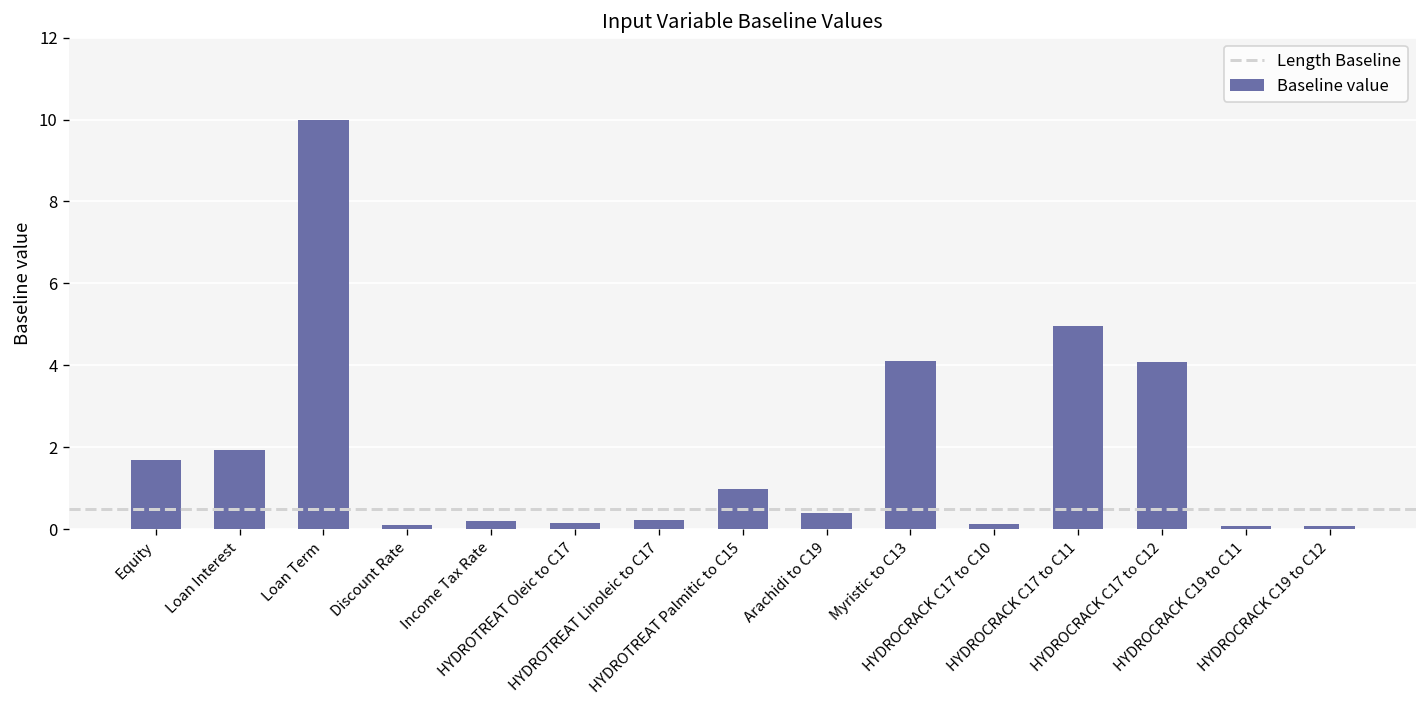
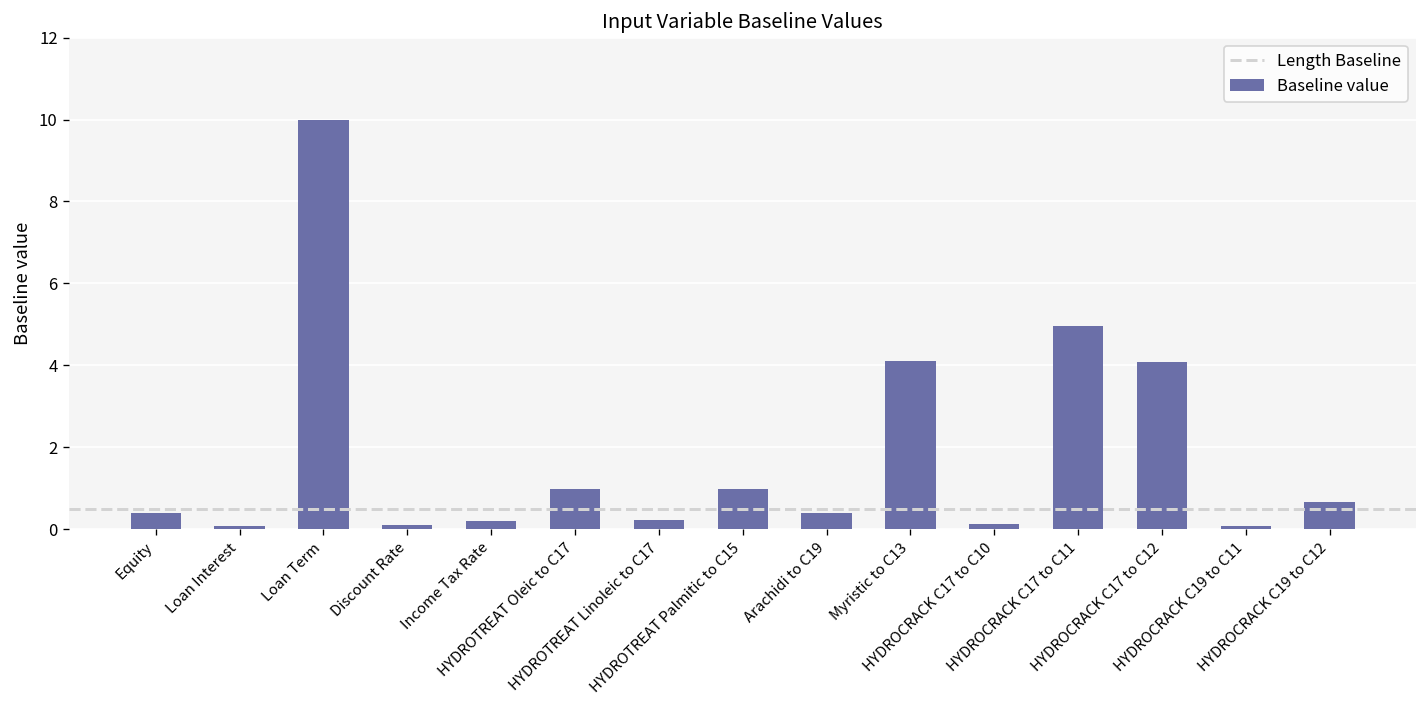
  {
-   "Equity": 1.7,
-   "Loan Interest": 1.9,
+   "Equity": 0.4,
+   "Loan Interest": 0.1,
    "Loan Term": 10.0,
    "Discount Rate": 0.1,
    "Income Tax Rate": 0.2,
-   "HYDROTREAT Oleic to C17": 0.2,
+   "HYDROTREAT Oleic to C17": 1.0,
    "HYDROTREAT Linoleic to C17": 0.2,
    "HYDROTREAT Palmitic to C15": 1.0,
    "Arachidi to C19": 0.4,
    "Myristic to C13": 4.1,
    "HYDROCRACK C17 to C10": 0.1,
    "HYDROCRACK C17 to C11": 4.9,
    "HYDROCRACK C17 to C12": 4.1,
-   "HYDROCRACK C19 to C12": 0.1
+   "HYDROCRACK C19 to C12": 0.7
  }
